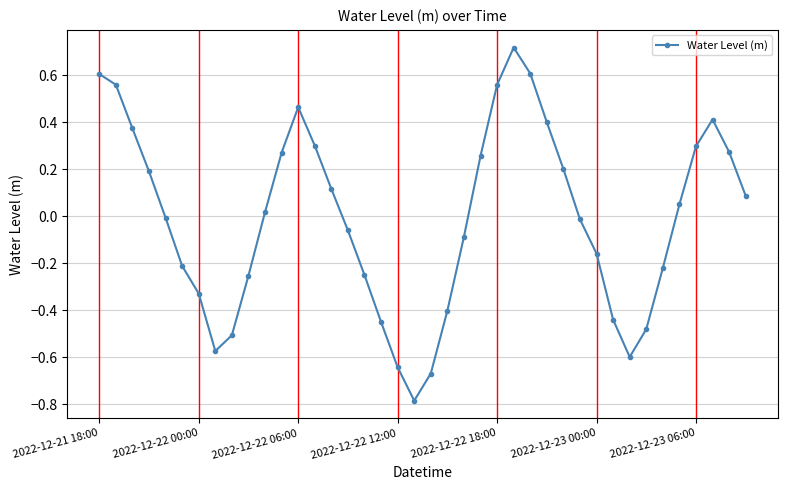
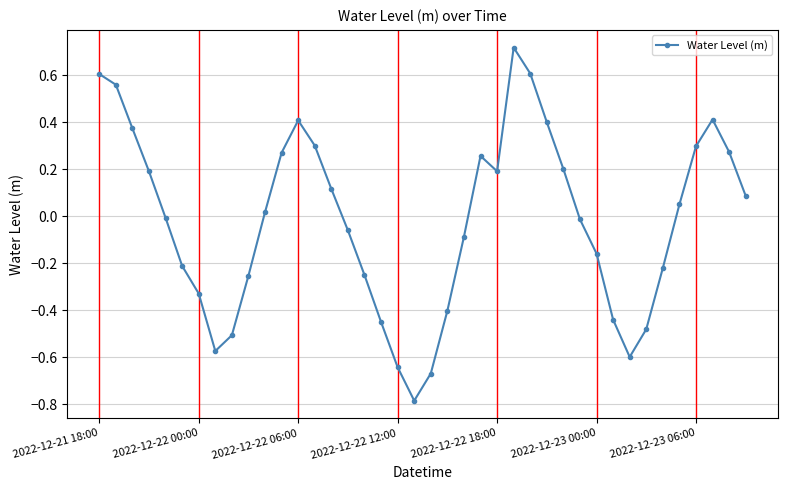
  {
    "2022-12-21 18:00": 0.61,
    "2022-12-22 00:00": -0.33,
-   "2022-12-22 06:00": 0.46,
+   "2022-12-22 06:00": 0.41,
    "2022-12-22 12:00": -0.64,
-   "2022-12-22 18:00": 0.56,
+   "2022-12-22 18:00": 0.19,
    "2022-12-23 00:00": -0.16,
    "2022-12-23 06:00": 0.30
  }
